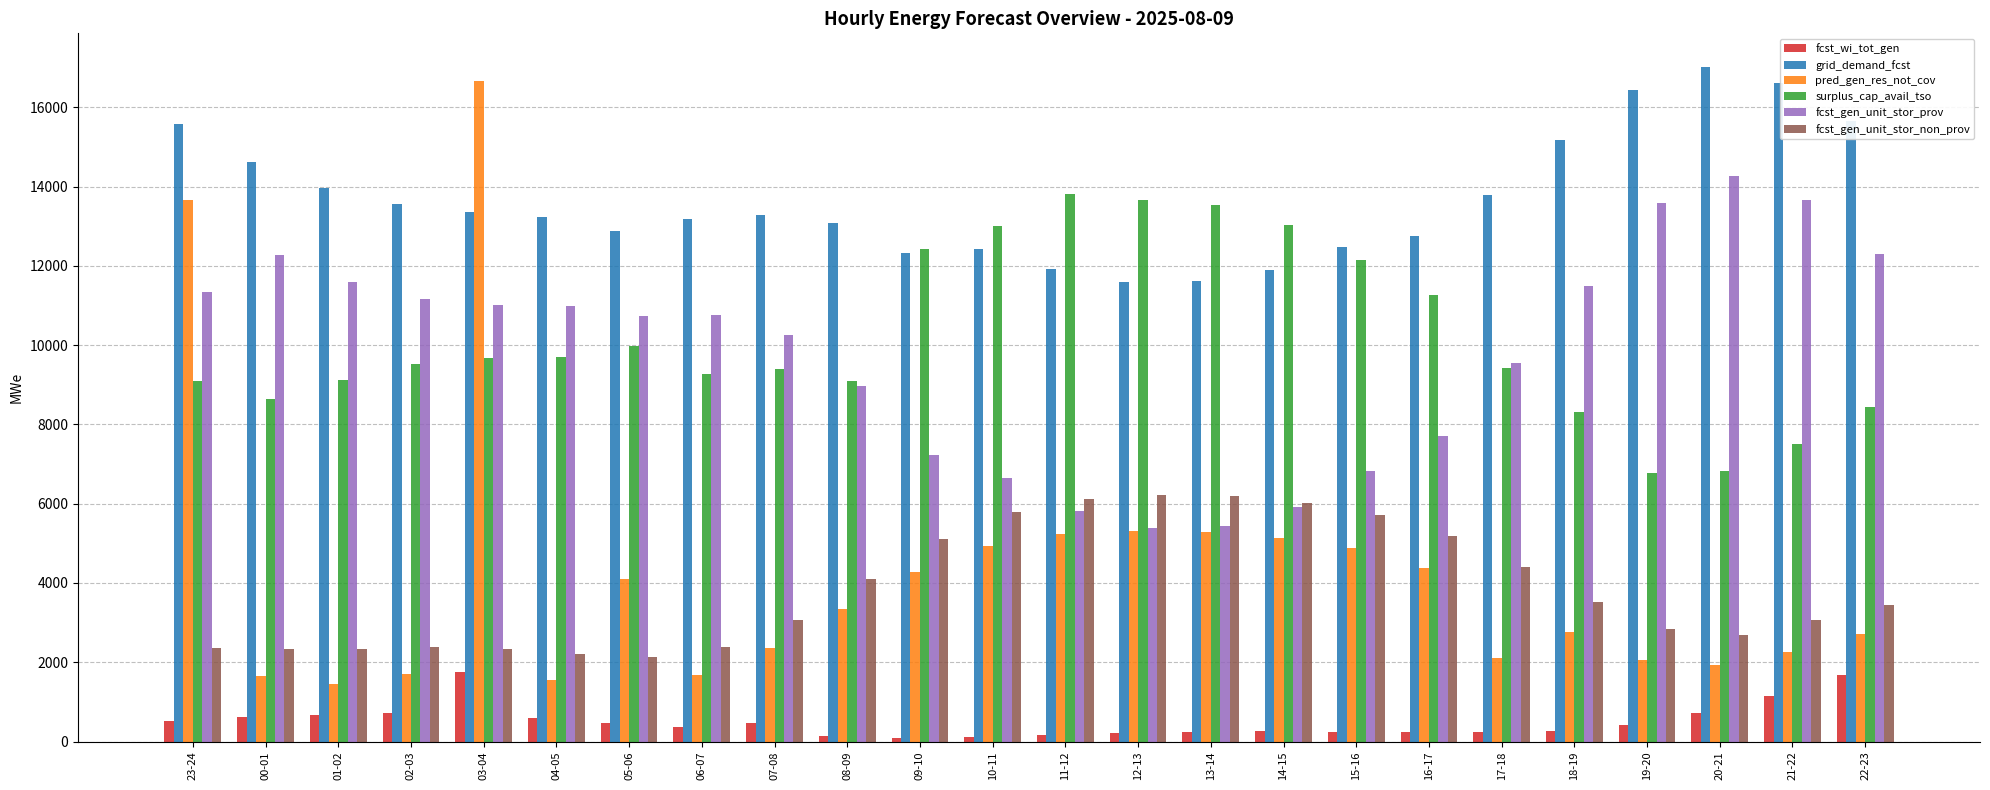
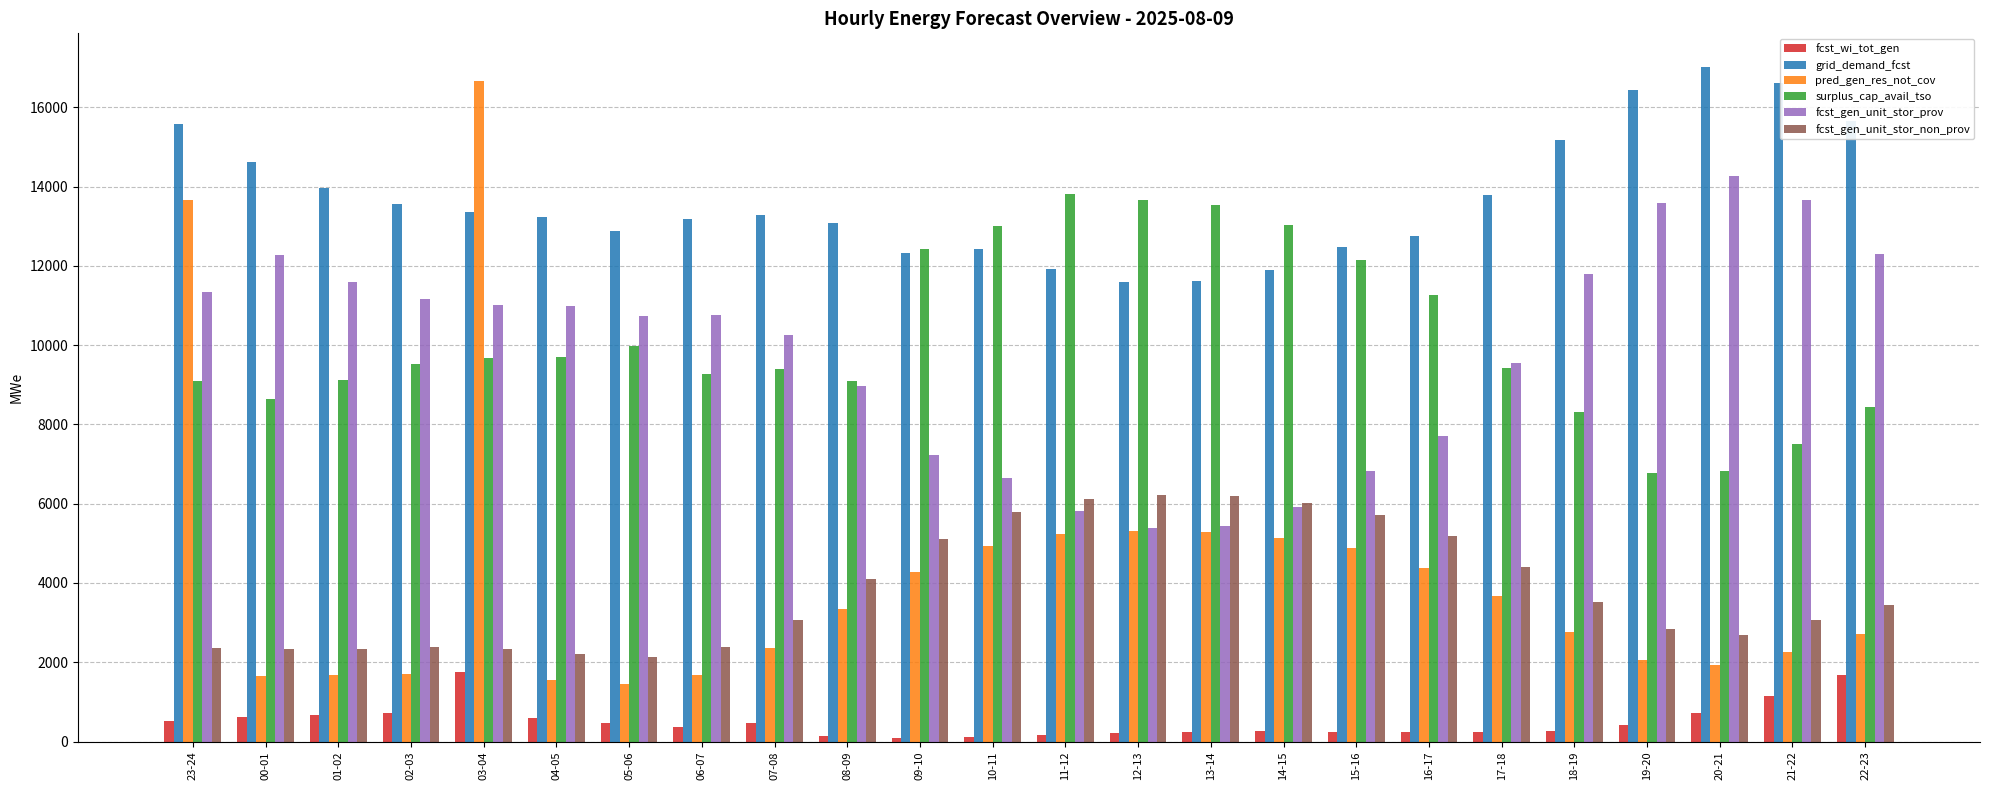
  {
    "fcst_wi_tot_gen": {
      "23-24": 500,
      "00-01": 600,
      "01-02": 700,
      "02-03": 700,
      "03-04": 1800,
      "04-05": 600,
      "05-06": 500,
      "06-07": 400,
      "07-08": 500,
      "08-09": 100,
      "09-10": 100,
      "10-11": 100,
      "11-12": 200,
      "12-13": 200,
      "13-14": 200,
      "14-15": 300,
      "15-16": 300,
      "16-17": 200,
      "17-18": 200,
      "18-19": 300,
      "19-20": 400,
      "20-21": 700,
      "21-22": 1100,
      "22-23": 1700
    },
    "grid_demand_fcst": {
      "23-24": 15600,
      "00-01": 14600,
      "01-02": 14000,
      "02-03": 13600,
      "03-04": 13400,
      "04-05": 13200,
      "05-06": 12900,
      "06-07": 13200,
      "07-08": 13300,
      "08-09": 13100,
      "09-10": 12300,
      "10-11": 12400,
      "11-12": 11900,
      "12-13": 11600,
      "13-14": 11600,
      "14-15": 11900,
      "15-16": 12500,
      "16-17": 12800,
      "17-18": 13800,
      "18-19": 15200,
      "19-20": 16400,
      "20-21": 17000,
      "21-22": 16600
    },
    "pred_gen_res_not_cov": {
      "23-24": 13700,
      "00-01": 1700,
-     "01-02": 1500,
+     "01-02": 1700,
      "02-03": 1700,
      "03-04": 16700,
      "04-05": 1500,
-     "05-06": 4100,
+     "05-06": 1500,
      "06-07": 1700,
      "07-08": 2400,
      "08-09": 3300,
      "09-10": 4300,
      "10-11": 4900,
      "11-12": 5200,
      "12-13": 5300,
      "13-14": 5300,
      "14-15": 5100,
      "15-16": 4900,
      "16-17": 4400,
-     "17-18": 2100,
+     "17-18": 3700,
      "18-19": 2800,
      "19-20": 2100,
      "20-21": 1900,
      "21-22": 2300,
      "22-23": 2700
    },
    "surplus_cap_avail_tso": {
      "23-24": 9100,
      "00-01": 8700,
      "01-02": 9100,
      "02-03": 9500,
      "03-04": 9700,
      "04-05": 9700,
      "05-06": 10000,
      "06-07": 9300,
      "07-08": 9400,
      "08-09": 9100,
      "09-10": 12400,
      "10-11": 13000,
      "11-12": 13800,
      "12-13": 13700,
      "13-14": 13500,
      "14-15": 13000,
      "15-16": 12100,
      "16-17": 11300,
      "17-18": 9400,
      "18-19": 8300,
      "19-20": 6800,
      "20-21": 6800,
      "21-22": 7500,
      "22-23": 8500
    },
    "fcst_gen_unit_stor_prov": {
      "23-24": 11400,
      "00-01": 12300,
      "01-02": 11600,
      "02-03": 11200,
      "03-04": 11000,
      "04-05": 11000,
      "05-06": 10700,
      "06-07": 10800,
      "07-08": 10300,
      "08-09": 9000,
      "09-10": 7200,
      "10-11": 6600,
      "11-12": 5800,
      "12-13": 5400,
      "13-14": 5400,
      "14-15": 5900,
      "15-16": 6800,
      "16-17": 7700,
      "17-18": 9500,
-     "18-19": 11500,
+     "18-19": 11800,
      "19-20": 13600,
      "20-21": 14300,
      "21-22": 13700,
      "22-23": 12300
    },
    "fcst_gen_unit_stor_non_prov": {
      "23-24": 2400,
      "00-01": 2300,
      "01-02": 2300,
      "02-03": 2400,
      "03-04": 2300,
      "04-05": 2200,
      "05-06": 2100,
      "06-07": 2400,
      "07-08": 3100,
      "08-09": 4100,
      "09-10": 5100,
      "10-11": 5800,
      "11-12": 6100,
      "12-13": 6200,
      "13-14": 6200,
      "14-15": 6000,
      "15-16": 5700,
      "16-17": 5200,
      "17-18": 4400,
      "18-19": 3500,
      "19-20": 2800,
      "20-21": 2700,
      "21-22": 3100,
      "22-23": 3500
    }
  }
